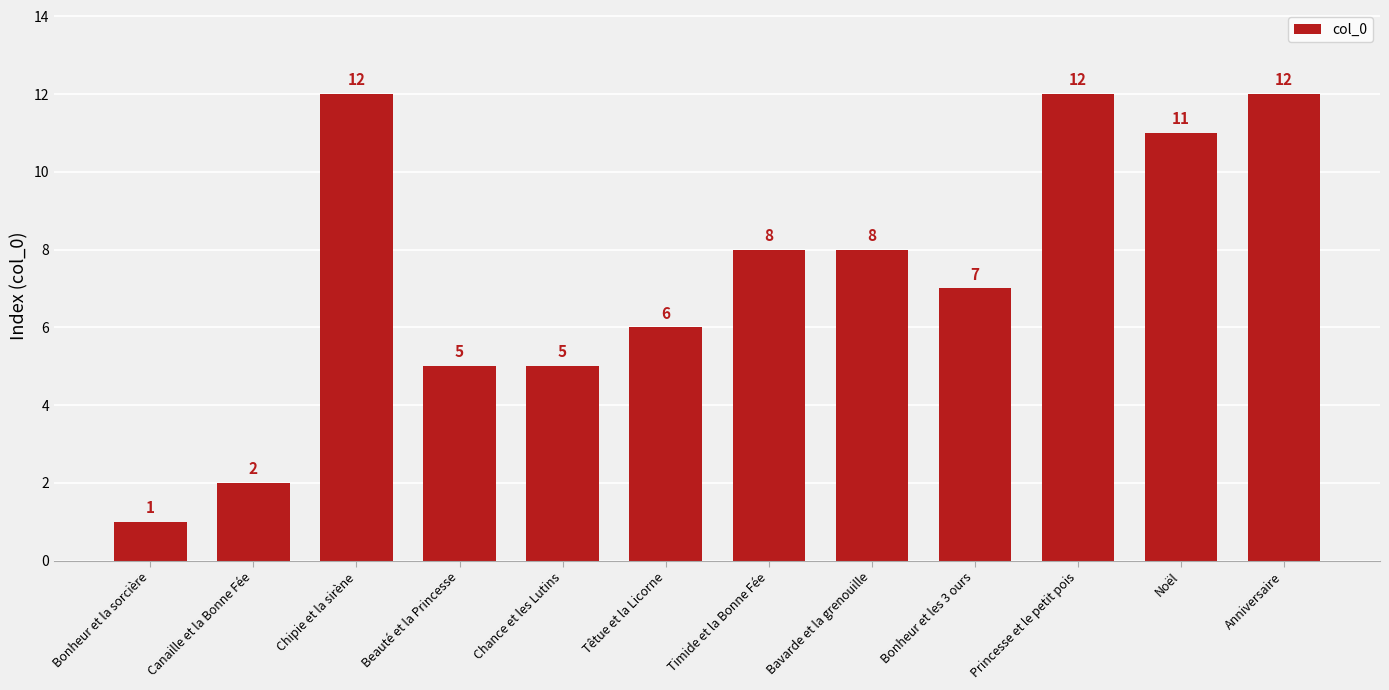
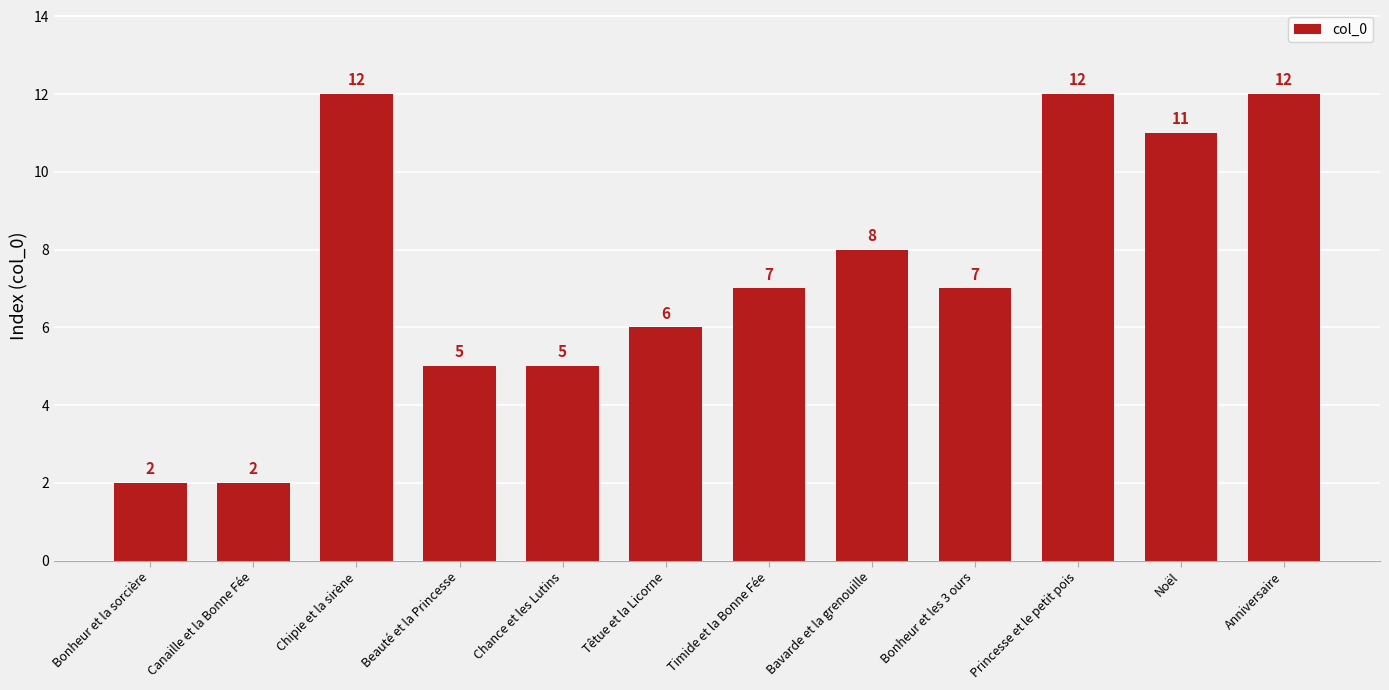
  {
-   "Bonheur et la sorcière": 1,
+   "Bonheur et la sorcière": 2,
    "Canaille et la Bonne Fée": 2,
    "Chipie et la sirène": 12,
    "Beauté et la Princesse": 5,
    "Chance et les Lutins": 5,
    "Têtue et la Licorne": 6,
-   "Timide et la Bonne Fée": 8,
+   "Timide et la Bonne Fée": 7,
    "Bavarde et la grenouille": 8,
    "Bonheur et les 3 ours": 7,
    "Princesse et le petit pois": 12,
    "Noël": 11,
    "Anniversaire": 12
  }
